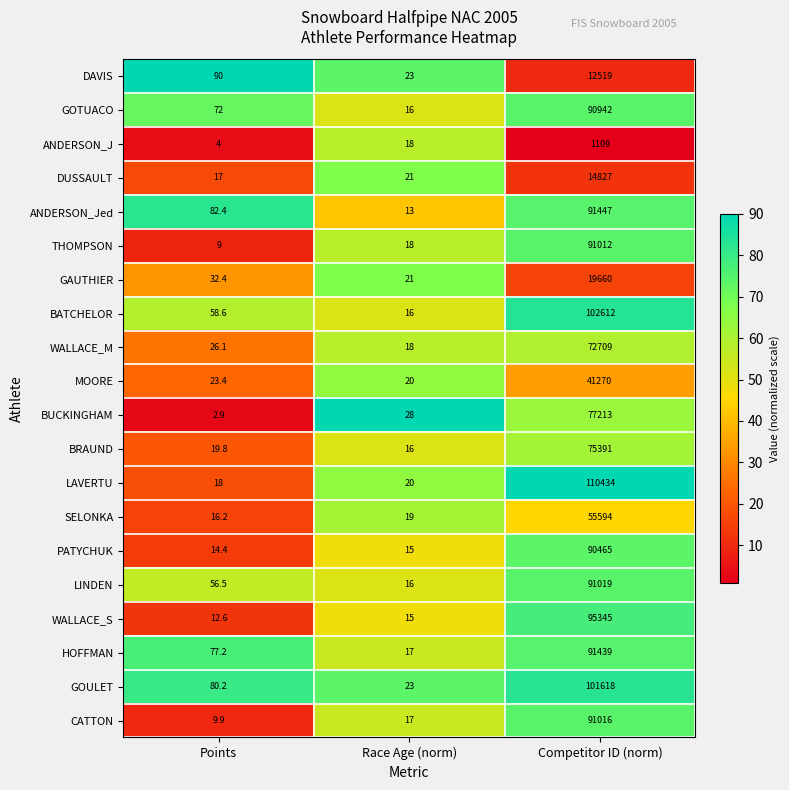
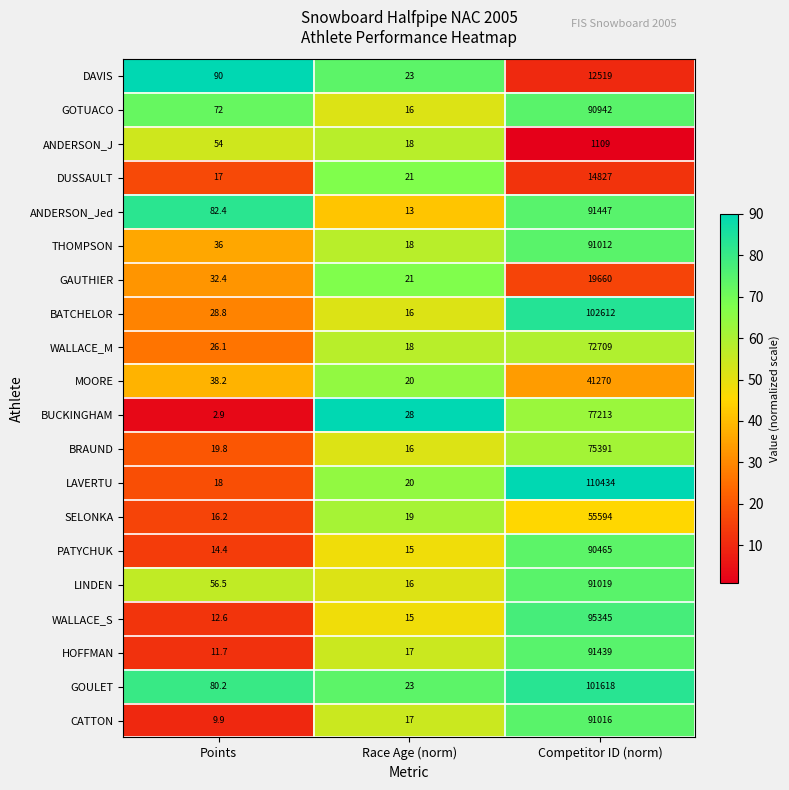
  {
    "DAVIS": {
      "Points": 90,
      "Race Age (norm)": 23,
      "Competitor ID (norm)": 12519
    },
    "GOTUACO": {
      "Points": 72,
      "Race Age (norm)": 16,
      "Competitor ID (norm)": 90942
    },
    "ANDERSON_J": {
-     "Points": 4,
+     "Points": 54,
      "Race Age (norm)": 18,
      "Competitor ID (norm)": 1109
    },
    "DUSSAULT": {
      "Points": 17,
      "Race Age (norm)": 21,
      "Competitor ID (norm)": 14827
    },
    "ANDERSON_Jed": {
      "Points": 82.4,
      "Race Age (norm)": 13,
      "Competitor ID (norm)": 91447
    },
    "THOMPSON": {
-     "Points": 9,
+     "Points": 36,
      "Race Age (norm)": 18,
      "Competitor ID (norm)": 91012
    },
    "GAUTHIER": {
      "Points": 32.4,
      "Race Age (norm)": 21,
      "Competitor ID (norm)": 19660
    },
    "BATCHELOR": {
-     "Points": 58.6,
+     "Points": 28.8,
      "Race Age (norm)": 16,
      "Competitor ID (norm)": 102612
    },
    "WALLACE_M": {
      "Points": 26.1,
      "Race Age (norm)": 18,
      "Competitor ID (norm)": 72709
    },
    "MOORE": {
-     "Points": 23.4,
+     "Points": 38.2,
      "Race Age (norm)": 20,
      "Competitor ID (norm)": 41270
    },
    "BUCKINGHAM": {
      "Points": 2.9,
      "Race Age (norm)": 28,
      "Competitor ID (norm)": 77213
    },
    "BRAUND": {
      "Points": 19.8,
      "Race Age (norm)": 16,
      "Competitor ID (norm)": 75391
    },
    "LAVERTU": {
      "Points": 18,
      "Race Age (norm)": 20,
      "Competitor ID (norm)": 110434
    },
    "SELONKA": {
      "Points": 16.2,
      "Race Age (norm)": 19,
      "Competitor ID (norm)": 55594
    },
    "PATYCHUK": {
      "Points": 14.4,
      "Race Age (norm)": 15,
      "Competitor ID (norm)": 90465
    },
    "LINDEN": {
      "Points": 56.5,
      "Race Age (norm)": 16,
      "Competitor ID (norm)": 91019
    },
    "WALLACE_S": {
      "Points": 12.6,
      "Race Age (norm)": 15,
      "Competitor ID (norm)": 95345
    },
    "HOFFMAN": {
-     "Points": 77.2,
+     "Points": 11.7,
      "Race Age (norm)": 17,
      "Competitor ID (norm)": 91439
    },
    "GOULET": {
      "Points": 80.2,
      "Race Age (norm)": 23,
      "Competitor ID (norm)": 101618
    },
    "CATTON": {
      "Points": 9.9,
      "Race Age (norm)": 17,
      "Competitor ID (norm)": 91016
    }
  }
